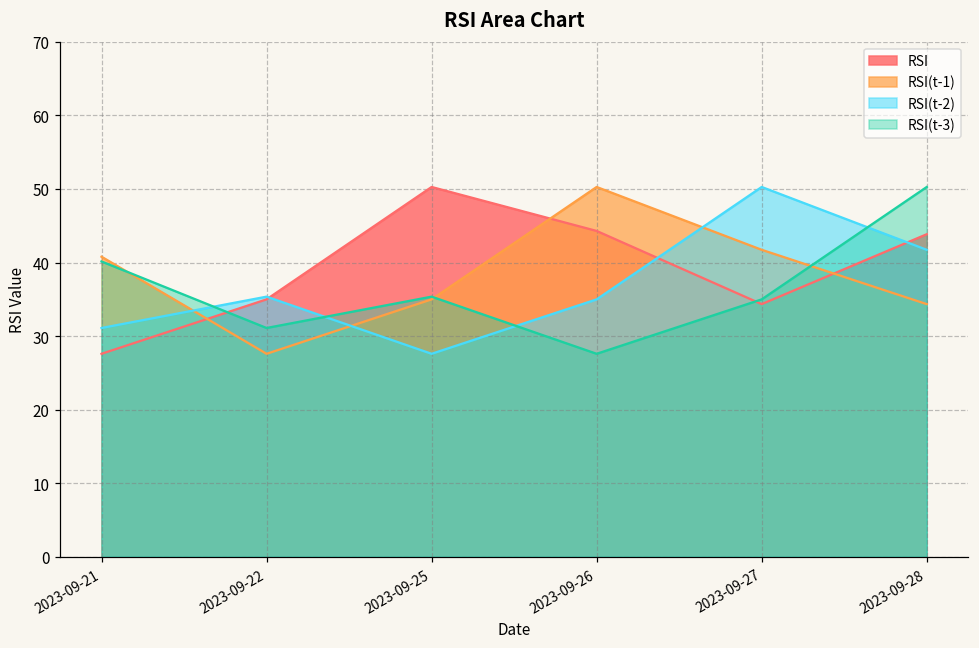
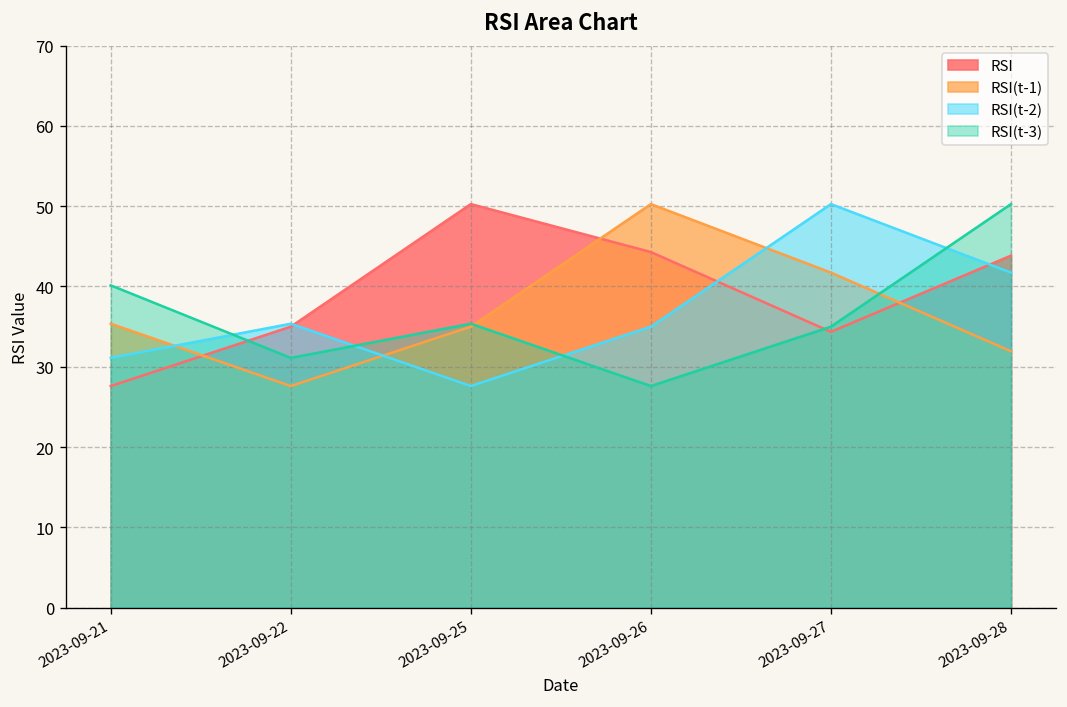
  {
    "RSI": {
      "2023-09-21": 28,
      "2023-09-25": 50,
      "2023-09-26": 44,
      "2023-09-27": 34,
      "2023-09-28": 44
    },
    "RSI(t-1)": {
-     "2023-09-21": 41,
+     "2023-09-21": 35,
      "2023-09-22": 28,
      "2023-09-26": 50,
      "2023-09-27": 42,
-     "2023-09-28": 34
+     "2023-09-28": 32
    }
  }
